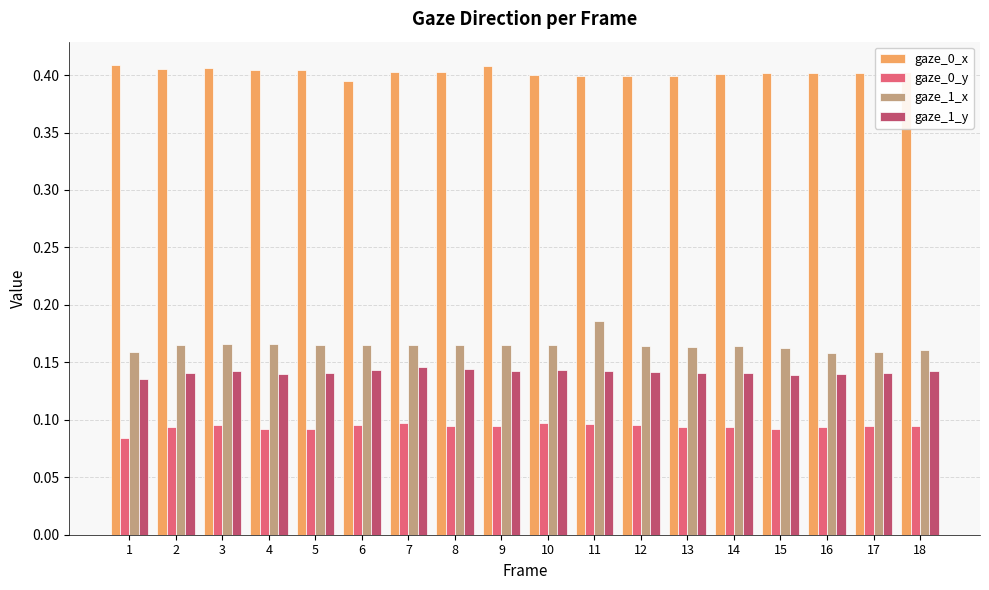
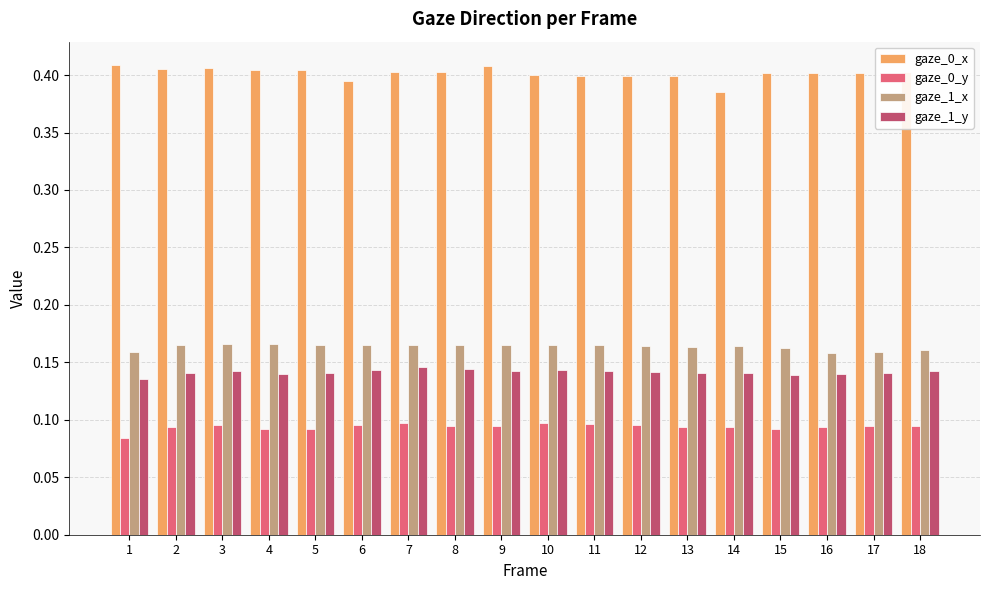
  {
    "gaze_0_x": {
      "1": 0.409,
      "2": 0.405,
      "3": 0.406,
      "4": 0.404,
      "5": 0.404,
      "6": 0.395,
      "7": 0.403,
      "8": 0.403,
      "9": 0.408,
      "10": 0.400,
      "11": 0.399,
      "12": 0.399,
      "13": 0.399,
-     "14": 0.401,
+     "14": 0.385,
      "15": 0.401,
      "16": 0.401,
      "17": 0.402
    },
    "gaze_1_x": {
      "1": 0.159,
      "2": 0.165,
      "3": 0.166,
      "4": 0.166,
      "5": 0.165,
      "6": 0.165,
      "7": 0.165,
      "8": 0.165,
      "9": 0.165,
      "10": 0.165,
-     "11": 0.186,
+     "11": 0.165,
      "12": 0.164,
      "13": 0.163,
      "14": 0.164,
      "15": 0.162,
      "16": 0.158,
      "17": 0.159,
      "18": 0.161
    }
  }
